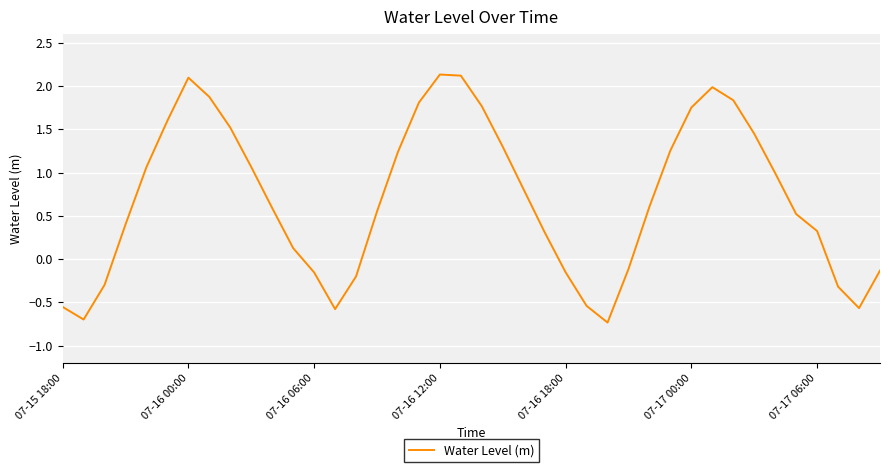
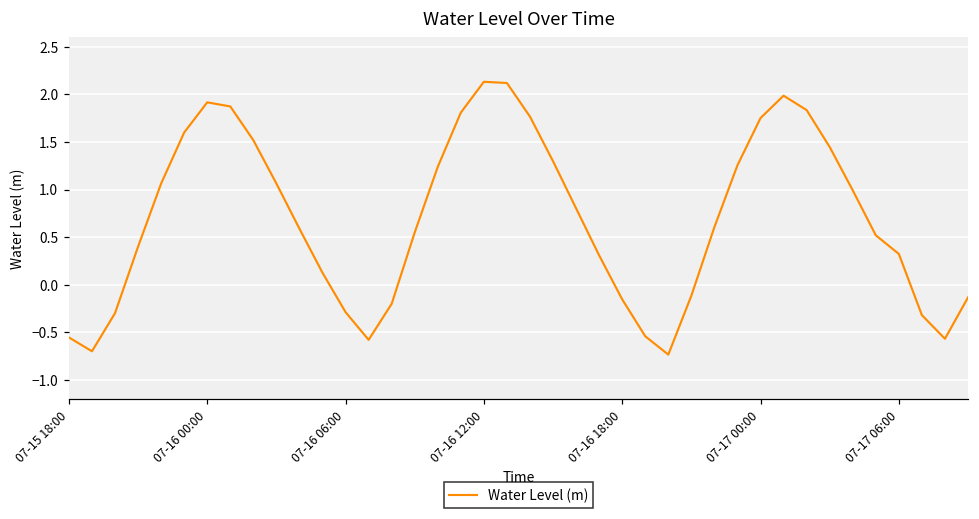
  {
    "07-15 18:00": -0.6,
-   "07-16 00:00": 2.1,
-   "07-16 06:00": -0.2,
+   "07-16 00:00": 1.9,
+   "07-16 06:00": -0.3,
    "07-16 12:00": 2.1,
    "07-16 18:00": -0.2,
    "07-17 00:00": 1.8,
    "07-17 06:00": 0.3
  }
